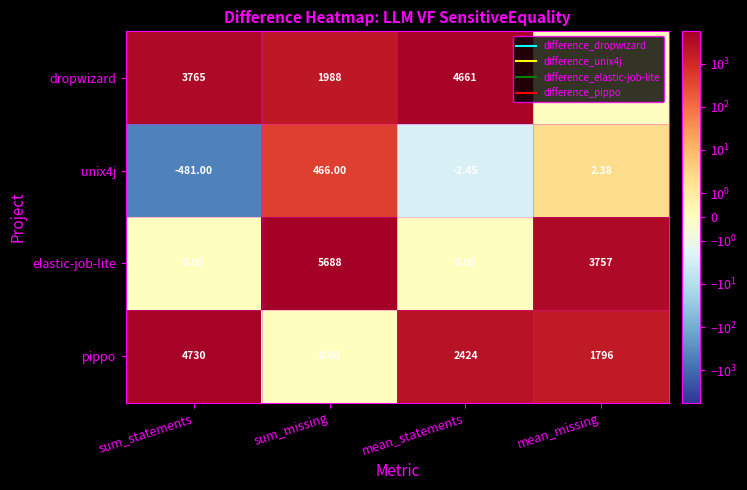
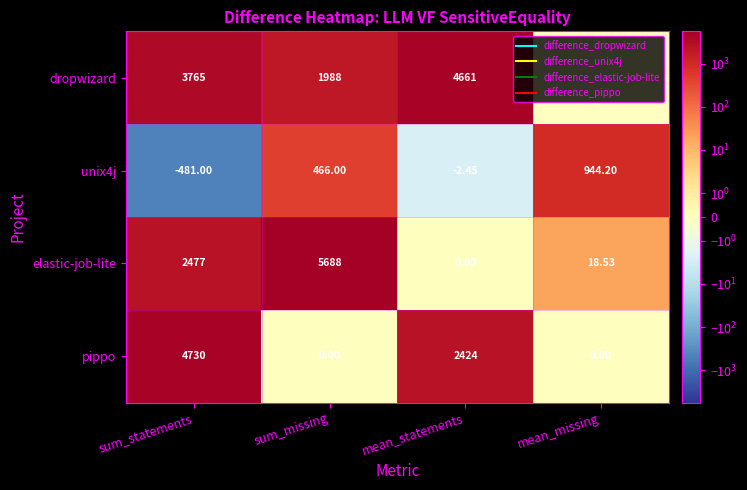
  {
    "dropwizard": {
      "sum_statements": 3765,
      "sum_missing": 1988,
      "mean_statements": 4661
    },
    "unix4j": {
      "sum_statements": -481.00,
      "sum_missing": 466.00,
-     "mean_missing": 2.38
+     "mean_missing": 944.20
    },
    "elastic-job-lite": {
-     "sum_statements": 0.00,
+     "sum_statements": 2477,
      "sum_missing": 5688,
      "mean_statements": 0.00,
-     "mean_missing": 3757
+     "mean_missing": 18.53
    },
    "pippo": {
      "sum_statements": 4730,
      "sum_missing": 0.00,
      "mean_statements": 2424,
-     "mean_missing": 1796
+     "mean_missing": 0.00
    }
  }
